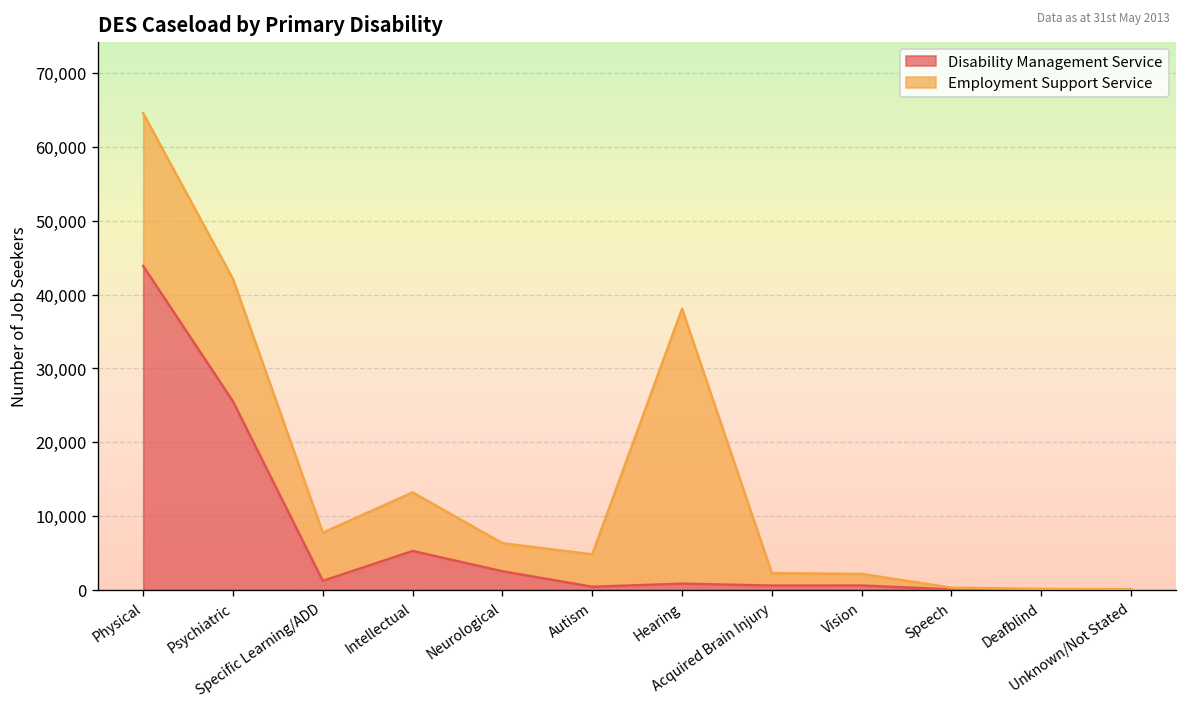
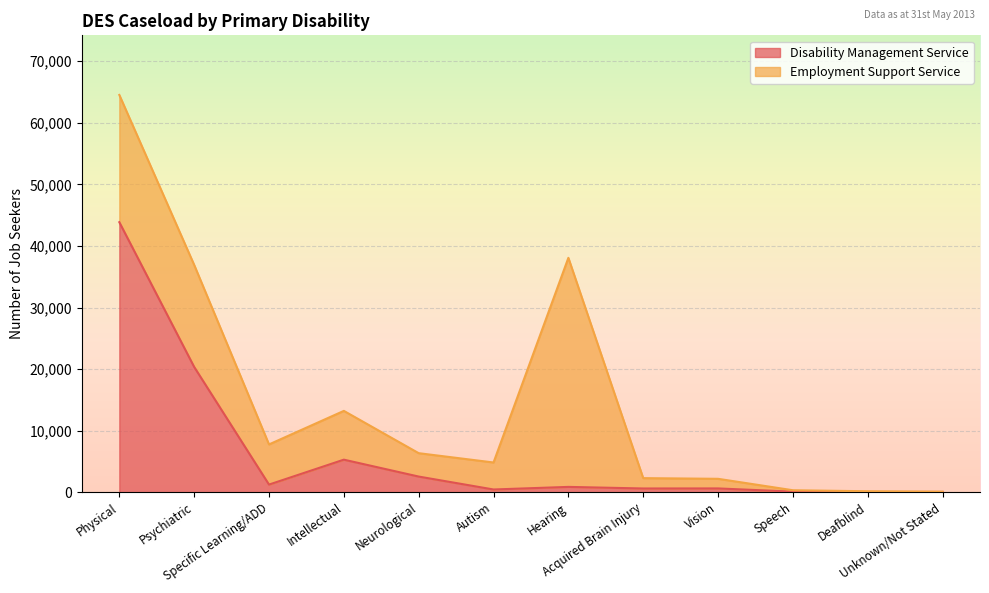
  {
    "Disability Management Service": {
      "Physical": "44,000",
-     "Psychiatric": "26,000",
+     "Psychiatric": "20,000",
      "Specific Learning/ADD": "1,000",
      "Intellectual": "5,000",
      "Neurological": "3,000",
      "Autism": "0",
      "Hearing": "1,000",
      "Acquired Brain Injury": "1,000",
      "Vision": "1,000"
    },
    "Employment Support Service": {
      "Physical": "21,000",
      "Psychiatric": "17,000",
      "Specific Learning/ADD": "7,000",
      "Intellectual": "8,000",
      "Neurological": "4,000",
      "Autism": "4,000",
      "Hearing": "37,000",
      "Acquired Brain Injury": "2,000",
      "Vision": "2,000"
    }
  }
